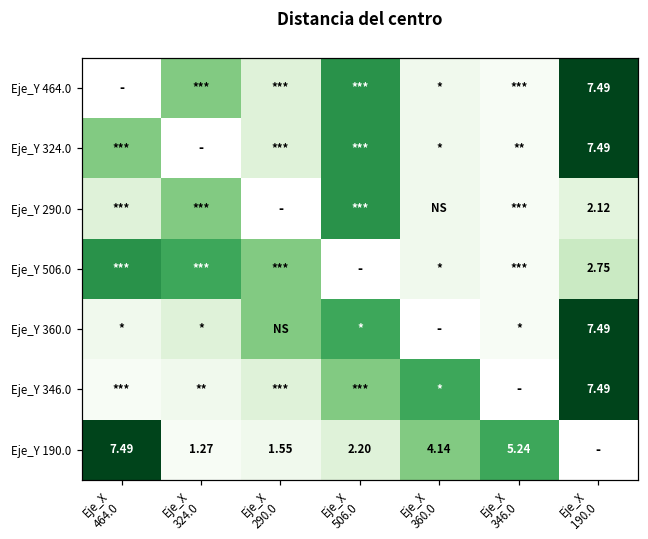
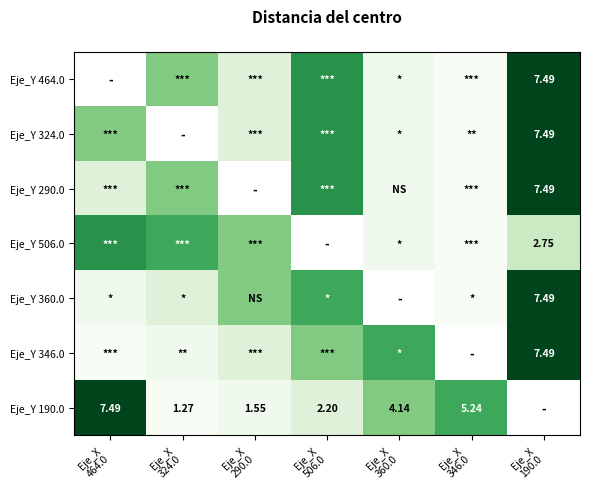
  {
    "Eje_Y 464.0": {
      "Eje_X 190.0": 7.49
    },
    "Eje_Y 324.0": {
      "Eje_X 190.0": 7.49
    },
    "Eje_Y 290.0": {
-     "Eje_X 190.0": 2.12
+     "Eje_X 190.0": 7.49
    },
    "Eje_Y 506.0": {
      "Eje_X 190.0": 2.75
    },
    "Eje_Y 360.0": {
      "Eje_X 190.0": 7.49
    },
    "Eje_Y 346.0": {
      "Eje_X 190.0": 7.49
    },
    "Eje_Y 190.0": {
      "Eje_X 464.0": 7.49,
      "Eje_X 324.0": 1.27,
      "Eje_X 290.0": 1.55,
      "Eje_X 506.0": 2.20,
      "Eje_X 360.0": 4.14,
      "Eje_X 346.0": 5.24
    }
  }
